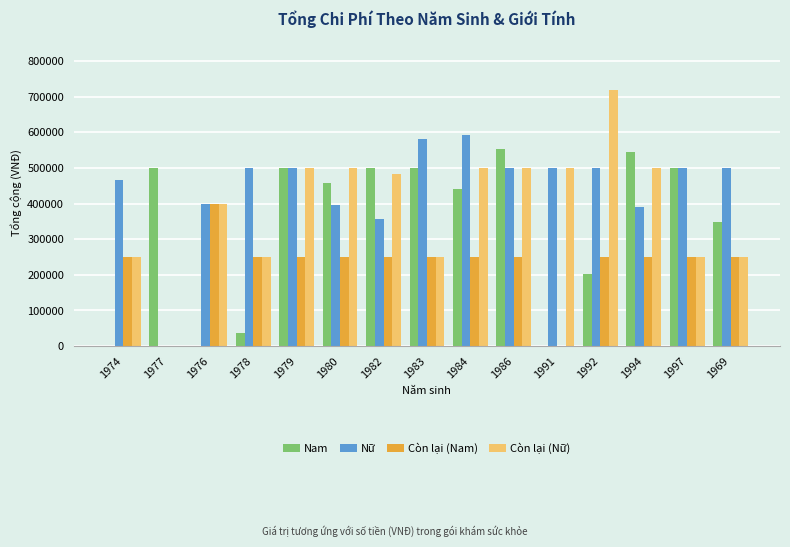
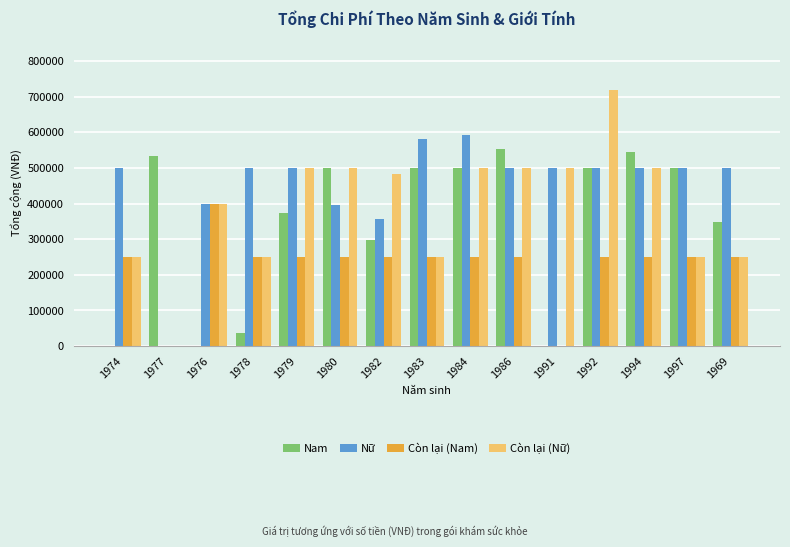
  {
    "Nam": {
      "1974": 0,
-     "1977": 500000,
+     "1977": 530000,
      "1976": 0,
      "1978": 40000,
-     "1979": 500000,
-     "1980": 460000,
-     "1982": 500000,
+     "1979": 370000,
+     "1980": 500000,
+     "1982": 300000,
      "1983": 500000,
-     "1984": 440000,
+     "1984": 500000,
      "1986": 550000,
      "1991": 0,
-     "1992": 200000,
+     "1992": 500000,
      "1994": 550000,
      "1997": 500000,
      "1969": 350000
    },
    "Nữ": {
-     "1974": 470000,
+     "1974": 500000,
      "1977": 0,
      "1976": 400000,
      "1978": 500000,
      "1979": 500000,
      "1980": 400000,
      "1982": 360000,
      "1983": 580000,
      "1984": 590000,
      "1986": 500000,
      "1991": 500000,
      "1992": 500000,
-     "1994": 390000,
+     "1994": 500000,
      "1997": 500000,
      "1969": 500000
    }
  }
